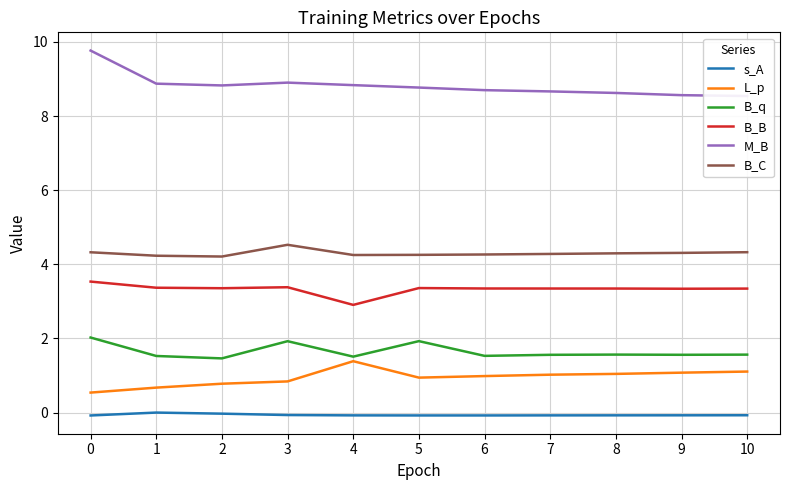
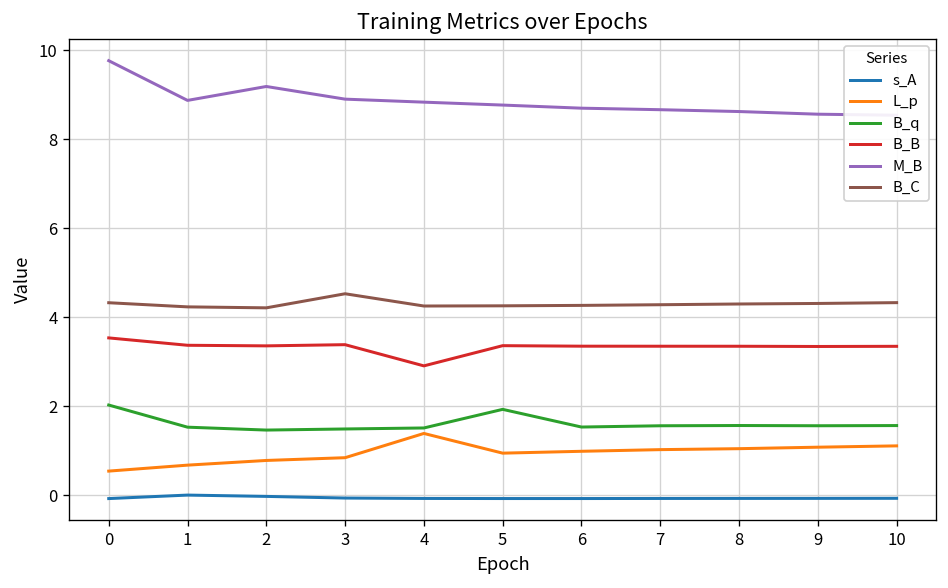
  {
    "s_A": {
      "0": -0.1,
      "1": 0.0,
      "2": 0.0,
      "3": -0.1,
      "4": -0.1,
      "5": -0.1,
      "6": -0.1,
      "7": -0.1,
      "8": -0.1,
      "9": -0.1,
      "10": -0.1
    },
    "L_p": {
      "0": 0.5,
      "1": 0.7,
      "2": 0.8,
      "3": 0.8,
      "4": 1.4,
      "5": 0.9,
      "6": 1.0,
      "7": 1.0,
      "8": 1.0,
      "9": 1.1,
      "10": 1.1
    },
    "B_q": {
      "0": 2.0,
      "1": 1.5,
      "2": 1.5,
-     "3": 1.9,
+     "3": 1.5,
      "4": 1.5,
      "5": 1.9,
      "6": 1.5,
      "7": 1.6,
      "8": 1.6,
      "9": 1.6,
      "10": 1.6
    },
    "B_B": {
      "0": 3.5,
      "1": 3.4,
      "2": 3.4,
      "3": 3.4,
      "4": 2.9,
      "5": 3.4,
      "6": 3.3,
      "7": 3.3,
      "8": 3.3,
      "9": 3.3,
      "10": 3.3
    },
    "M_B": {
      "0": 9.8,
      "1": 8.9,
-     "2": 8.8,
+     "2": 9.2,
      "3": 8.9,
      "4": 8.8,
      "5": 8.8,
      "6": 8.7,
      "7": 8.7,
      "8": 8.6,
      "9": 8.6
    },
    "B_C": {
      "0": 4.3,
      "1": 4.2,
      "2": 4.2,
      "3": 4.5,
      "4": 4.3,
      "5": 4.3,
      "6": 4.3,
      "7": 4.3,
      "8": 4.3,
      "9": 4.3,
      "10": 4.3
    }
  }
